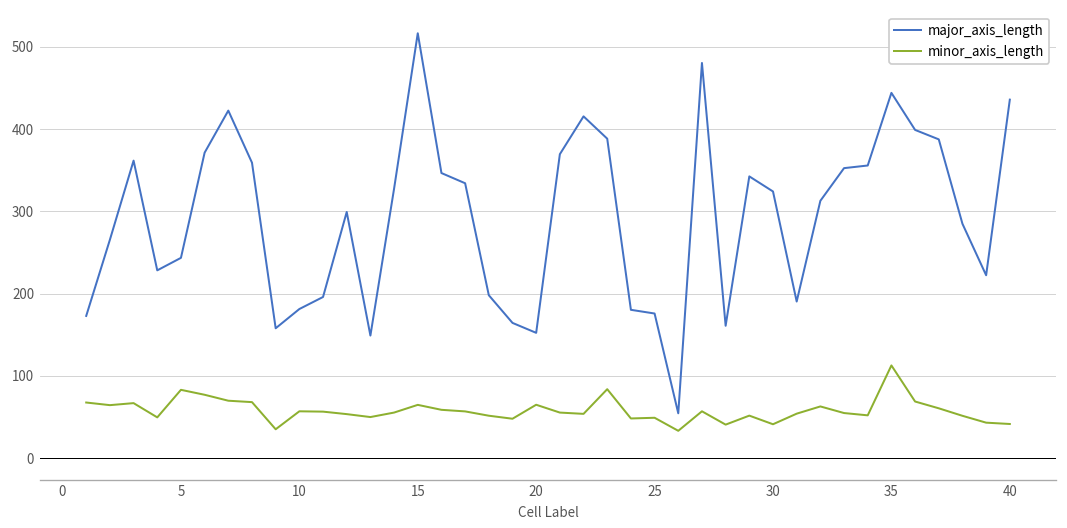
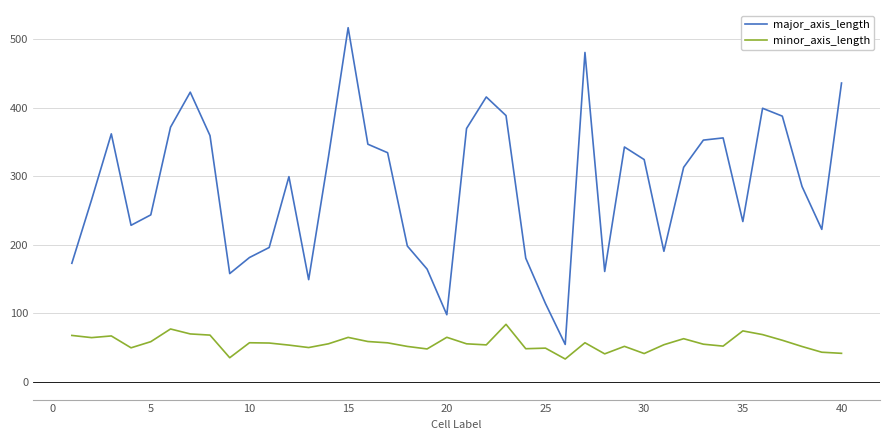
  {
    "major_axis_length": {
      "5": 240,
      "10": 180,
      "15": 520,
-     "20": 150,
-     "25": 180,
+     "20": 100,
+     "25": 110,
      "30": 320,
-     "35": 440,
+     "35": 230,
      "40": 440
    },
    "minor_axis_length": {
-     "5": 80,
+     "5": 60,
      "10": 60,
      "15": 60,
      "20": 70,
      "25": 50,
      "30": 40,
-     "35": 110,
+     "35": 70,
      "40": 40
    }
  }
